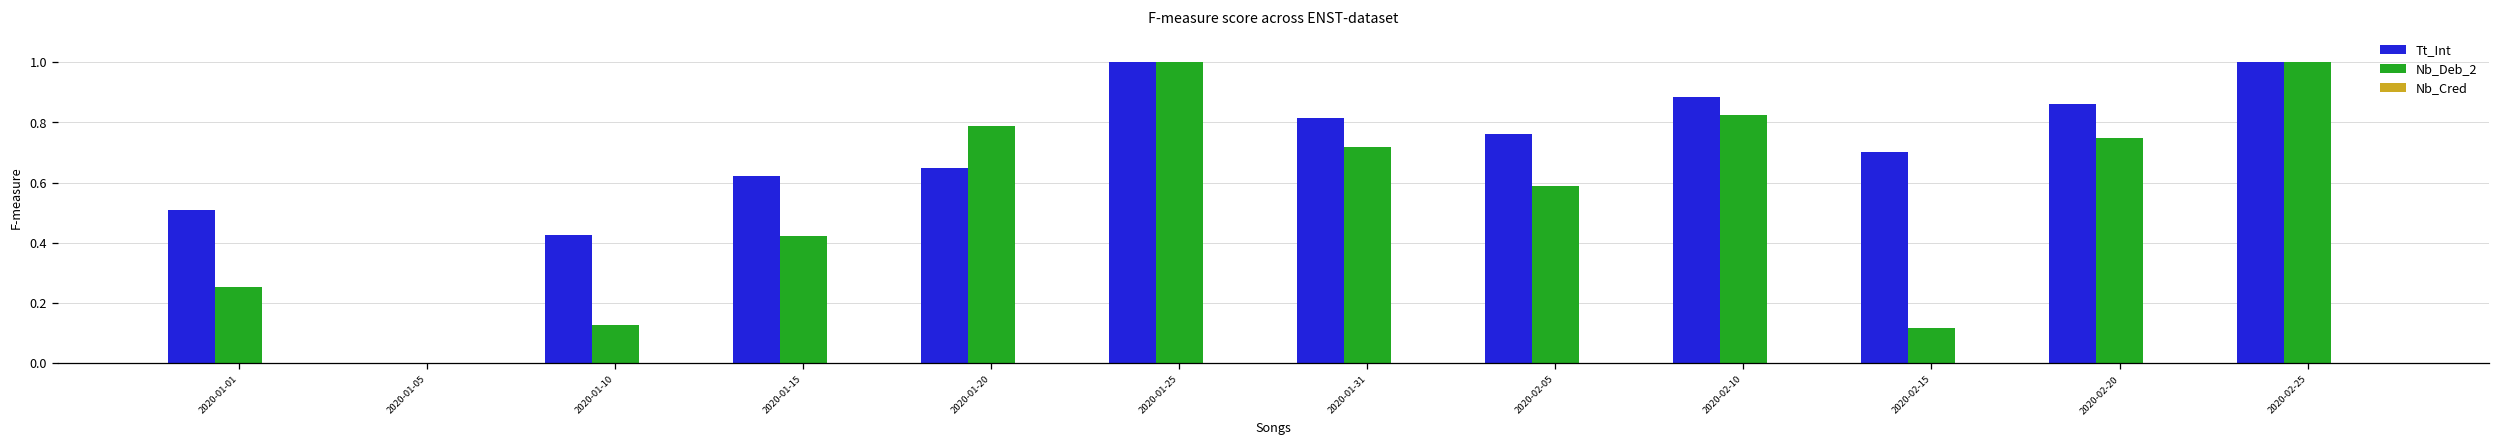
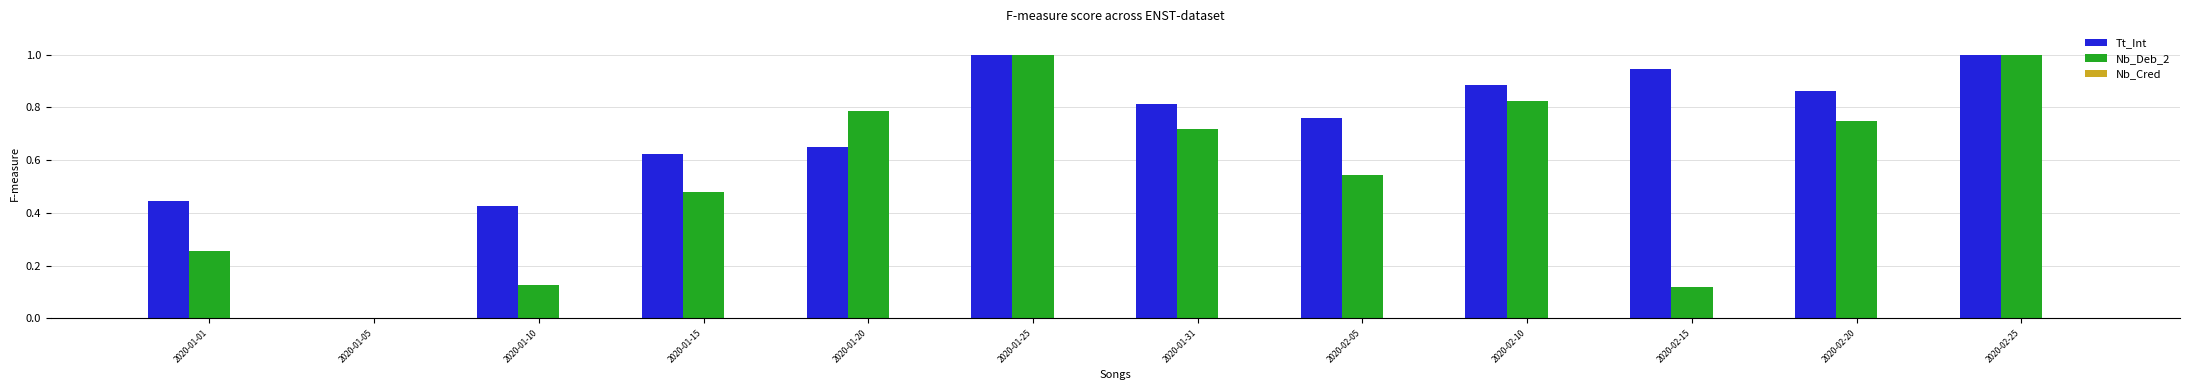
  {
    "Tt_Int": {
-     "2020-01-01": 0.51,
+     "2020-01-01": 0.45,
      "2020-01-05": 0.00,
      "2020-01-10": 0.43,
      "2020-01-15": 0.62,
      "2020-01-20": 0.65,
      "2020-01-25": 1.00,
      "2020-01-31": 0.81,
      "2020-02-05": 0.76,
      "2020-02-10": 0.89,
-     "2020-02-15": 0.70,
+     "2020-02-15": 0.95,
      "2020-02-20": 0.86,
      "2020-02-25": 1.00
    },
    "Nb_Deb_2": {
      "2020-01-01": 0.25,
      "2020-01-05": 0.00,
      "2020-01-10": 0.13,
-     "2020-01-15": 0.42,
+     "2020-01-15": 0.48,
      "2020-01-20": 0.79,
      "2020-01-25": 1.00,
      "2020-01-31": 0.72,
-     "2020-02-05": 0.59,
+     "2020-02-05": 0.54,
      "2020-02-10": 0.83,
      "2020-02-15": 0.12,
      "2020-02-20": 0.75,
      "2020-02-25": 1.00
    },
    "Nb_Cred": {
      "2020-01-01": 0.00,
      "2020-01-05": 0.00,
      "2020-01-10": 0.00,
      "2020-01-15": 0.00,
      "2020-01-20": 0.00,
      "2020-01-25": 0.00,
      "2020-01-31": 0.00,
      "2020-02-05": 0.00,
      "2020-02-10": 0.00,
      "2020-02-15": 0.00,
      "2020-02-20": 0.00,
      "2020-02-25": 0.00
    }
  }
